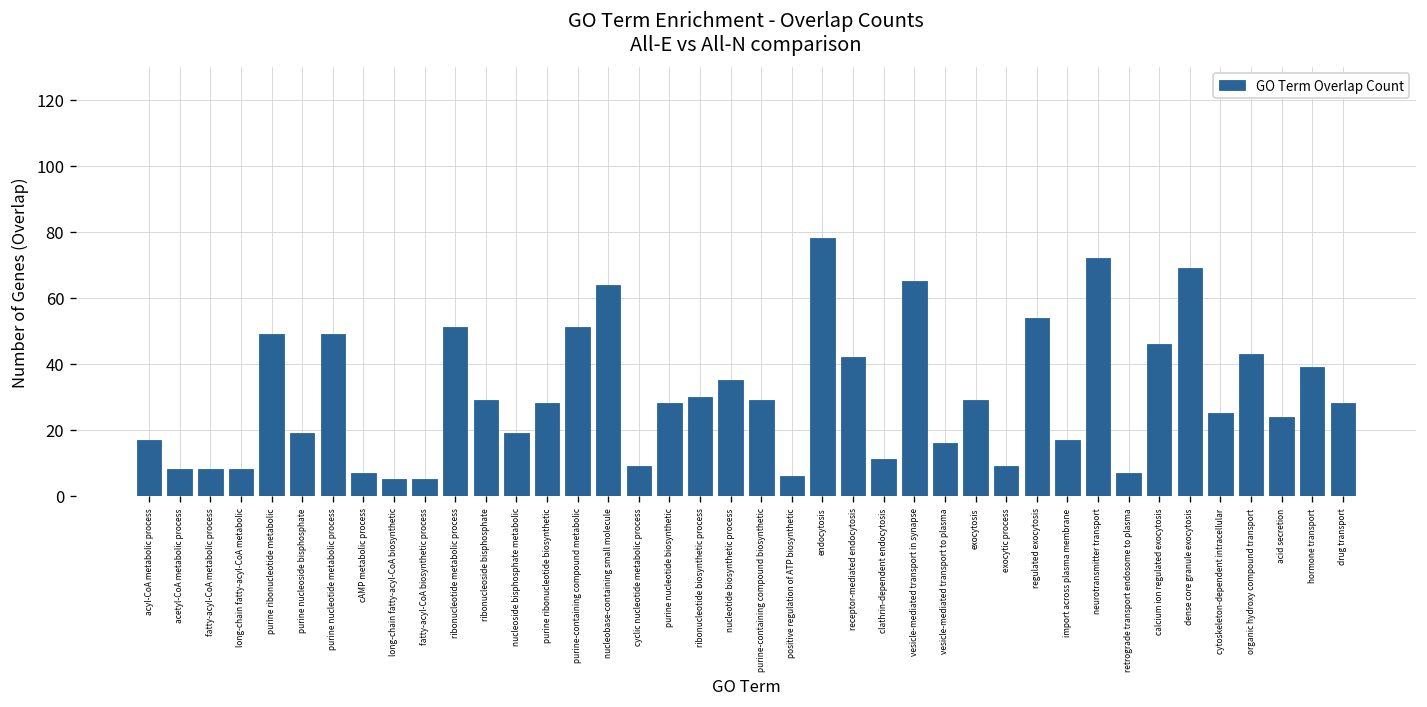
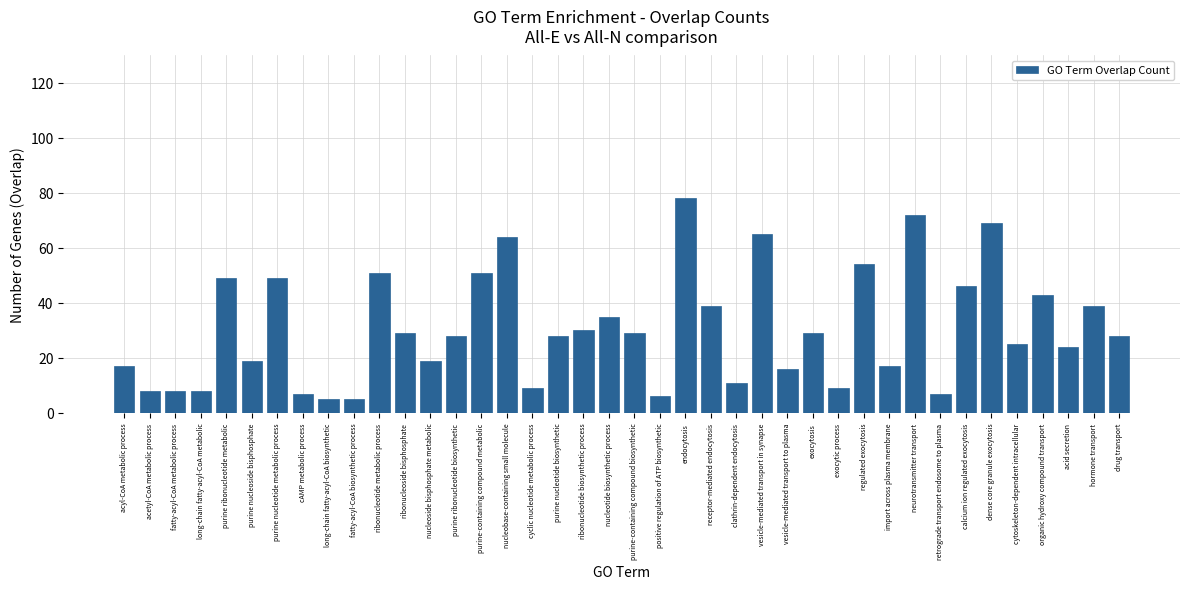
  {
    "acyl-CoA metabolic process": 17,
    "acetyl-CoA metabolic process": 8,
    "fatty-acyl-CoA metabolic process": 8,
    "long-chain fatty-acyl-CoA metabolic": 8,
    "purine ribonucleotide metabolic": 49,
    "purine nucleoside bisphosphate": 19,
    "purine nucleotide metabolic process": 49,
    "cAMP metabolic process": 7,
    "long-chain fatty-acyl-CoA biosynthetic": 5,
    "fatty-acyl-CoA biosynthetic process": 5,
    "ribonucleotide metabolic process": 51,
    "ribonucleoside bisphosphate": 29,
    "nucleoside bisphosphate metabolic": 19,
    "purine ribonucleotide biosynthetic": 28,
    "purine-containing compound metabolic": 51,
    "nucleobase-containing small molecule": 64,
    "cyclic nucleotide metabolic process": 9,
    "purine nucleotide biosynthetic": 28,
    "ribonucleotide biosynthetic process": 30,
    "nucleotide biosynthetic process": 35,
    "purine-containing compound biosynthetic": 29,
    "positive regulation of ATP biosynthetic": 6,
    "endocytosis": 78,
-   "receptor-mediated endocytosis": 42,
+   "receptor-mediated endocytosis": 39,
    "clathrin-dependent endocytosis": 11,
    "vesicle-mediated transport in synapse": 65,
    "vesicle-mediated transport to plasma": 16,
    "exocytosis": 29,
    "exocytic process": 9,
    "regulated exocytosis": 54,
    "import across plasma membrane": 17,
    "neurotransmitter transport": 72,
    "retrograde transport endosome to plasma": 7,
    "calcium ion regulated exocytosis": 46,
    "dense core granule exocytosis": 69,
    "cytoskeleton-dependent intracellular": 25,
    "organic hydroxy compound transport": 43,
    "acid secretion": 24,
    "hormone transport": 39,
    "drug transport": 28
  }
